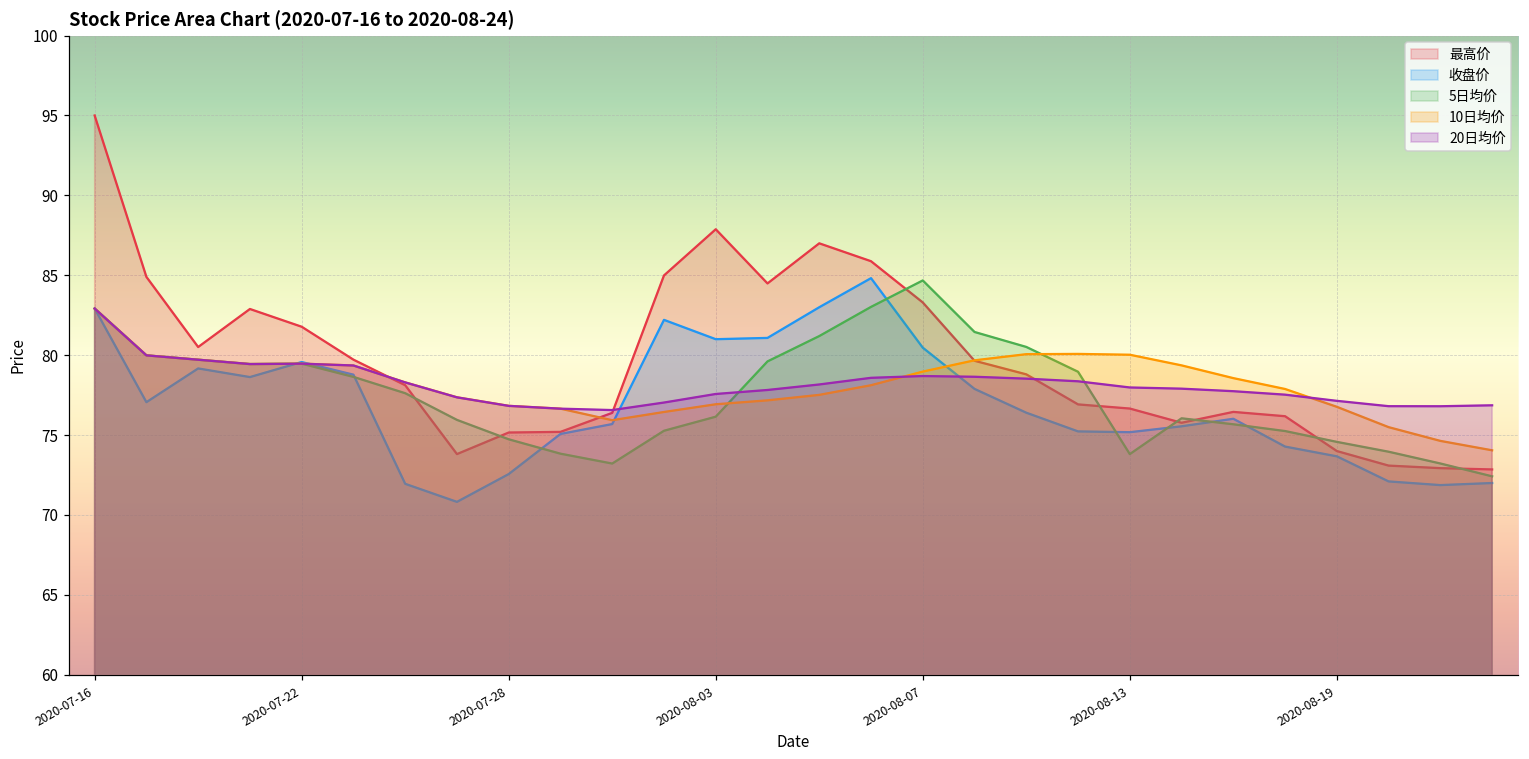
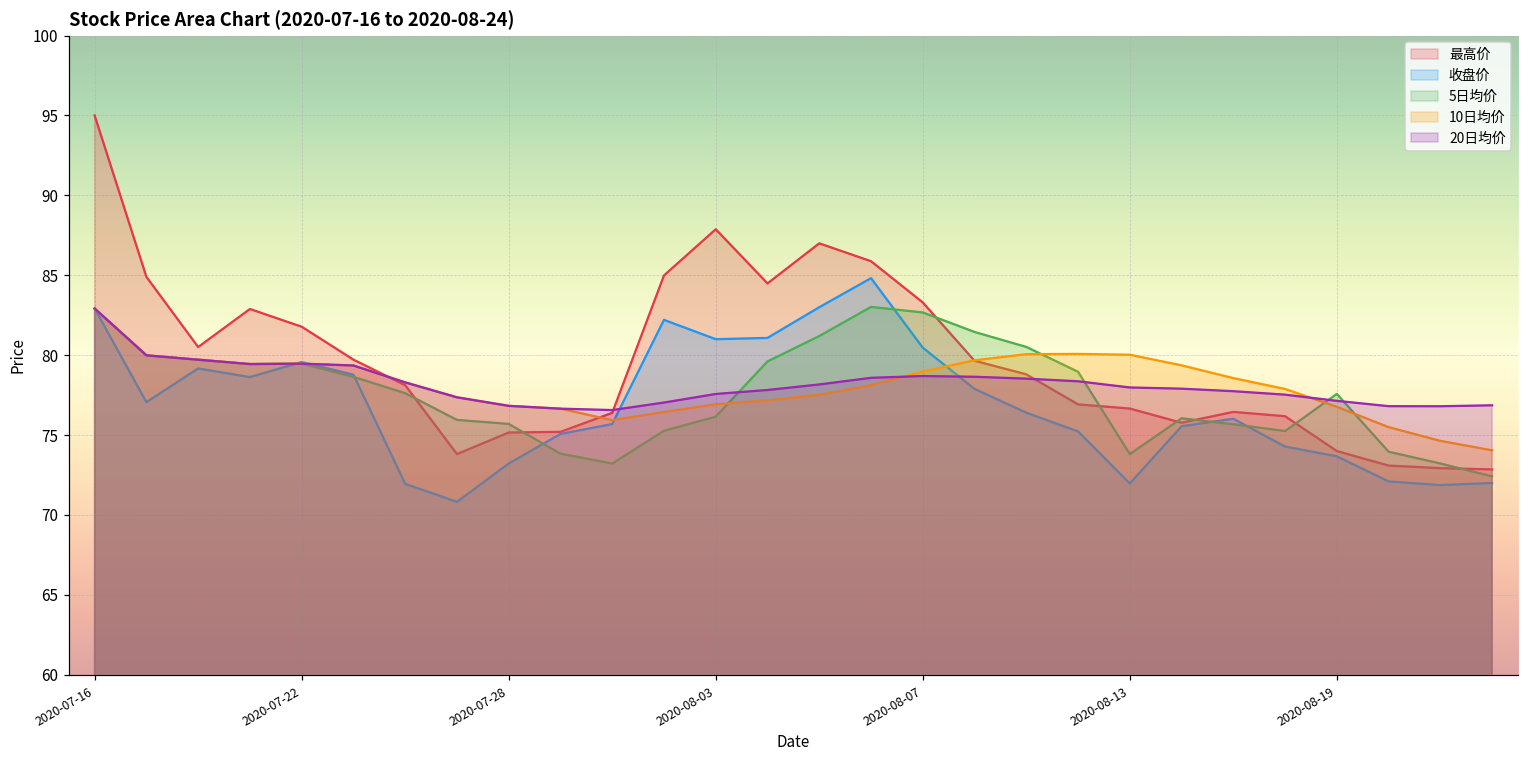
  {
    "收盘价": {
-     "2020-07-28": 72.6,
+     "2020-07-28": 73.2,
      "2020-08-03": 81.0,
      "2020-08-07": 80.5,
-     "2020-08-13": 75.2,
+     "2020-08-13": 72.0,
      "2020-08-19": 73.7
    },
    "5日均价": {
-     "2020-07-28": 74.7,
+     "2020-07-28": 75.7,
      "2020-08-03": 76.2,
-     "2020-08-07": 84.7,
+     "2020-08-07": 82.7,
      "2020-08-13": 73.8,
-     "2020-08-19": 74.6
+     "2020-08-19": 77.6
    }
  }
